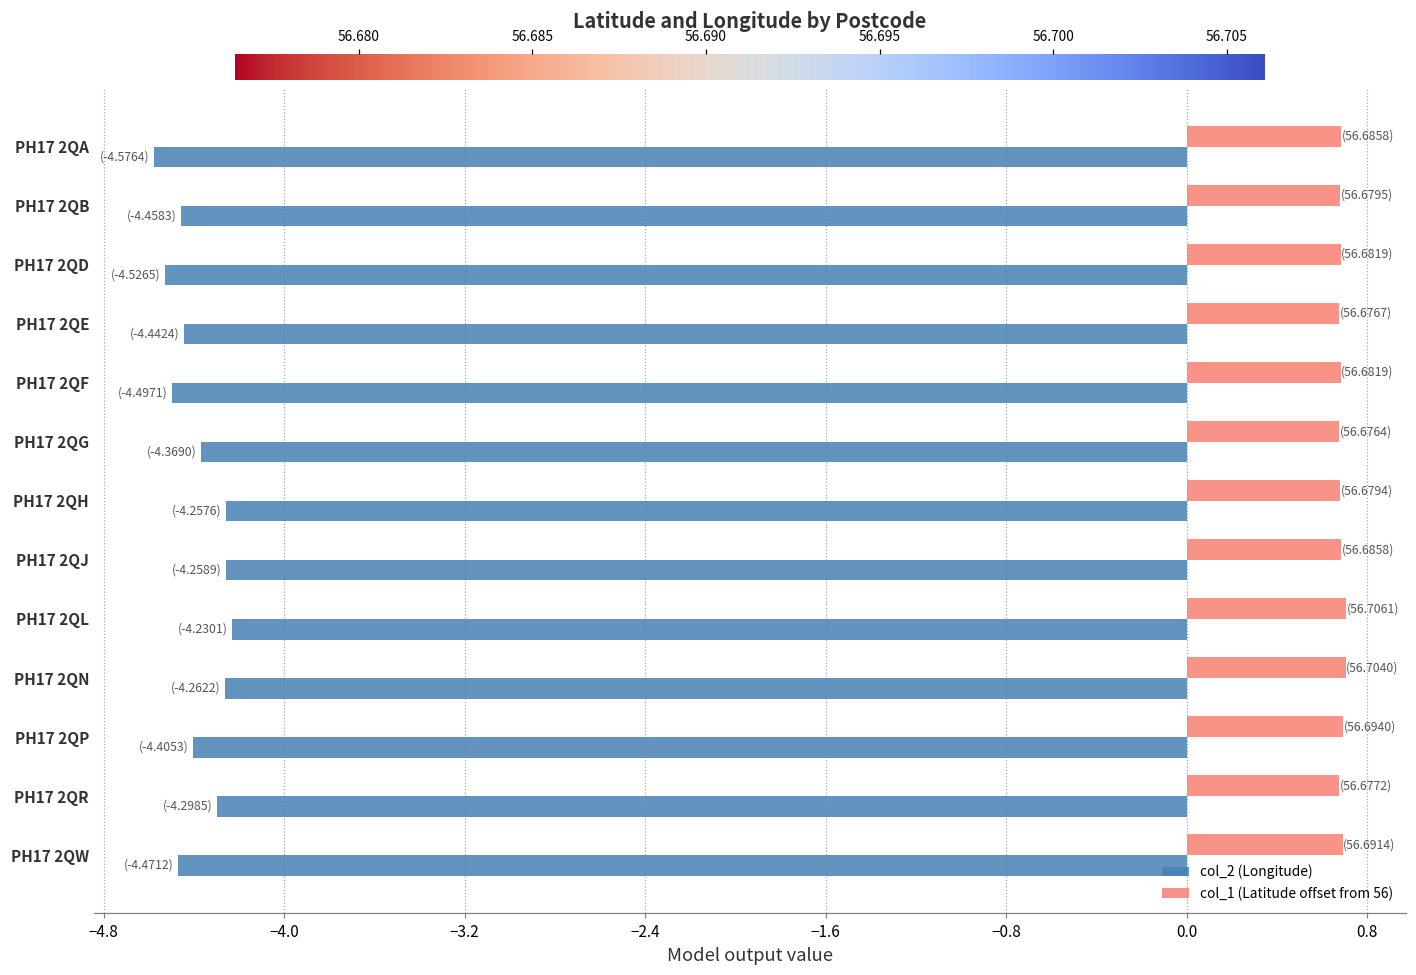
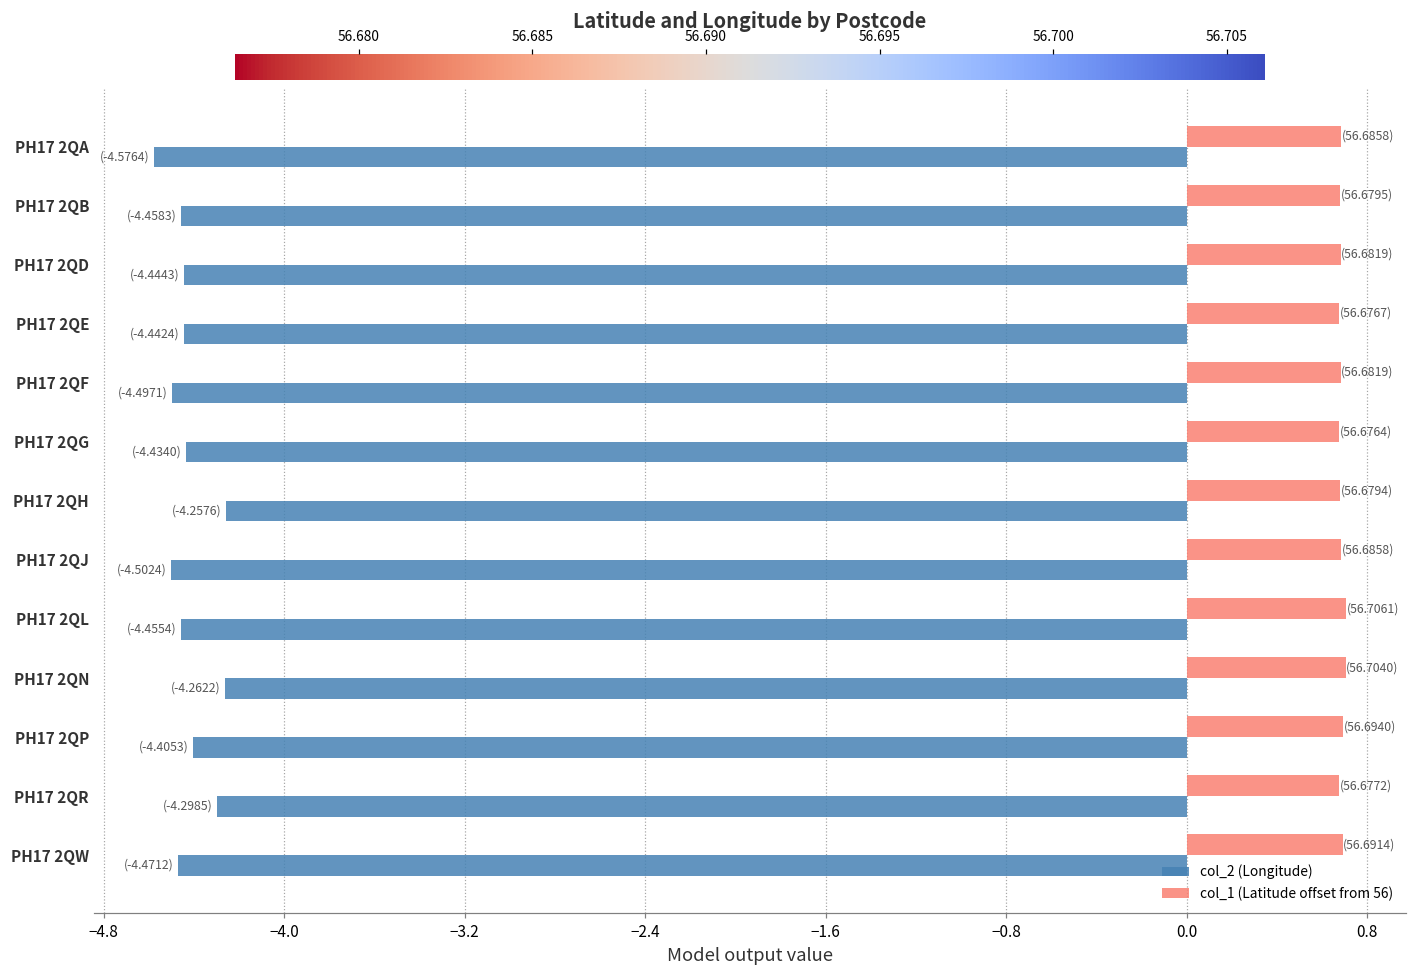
  {
    "col_2 (Longitude)": {
      "PH17 2QA": "(-4.5764)",
      "PH17 2QB": "(-4.4583)",
-     "PH17 2QD": "(-4.5265)",
+     "PH17 2QD": "(-4.4443)",
      "PH17 2QE": "(-4.4424)",
      "PH17 2QF": "(-4.4971)",
-     "PH17 2QG": "(-4.3690)",
+     "PH17 2QG": "(-4.4340)",
      "PH17 2QH": "(-4.2576)",
-     "PH17 2QJ": "(-4.2589)",
-     "PH17 2QL": "(-4.2301)",
+     "PH17 2QJ": "(-4.5024)",
+     "PH17 2QL": "(-4.4554)",
      "PH17 2QN": "(-4.2622)",
      "PH17 2QP": "(-4.4053)",
      "PH17 2QR": "(-4.2985)",
      "PH17 2QW": "(-4.4712)"
    }
  }
